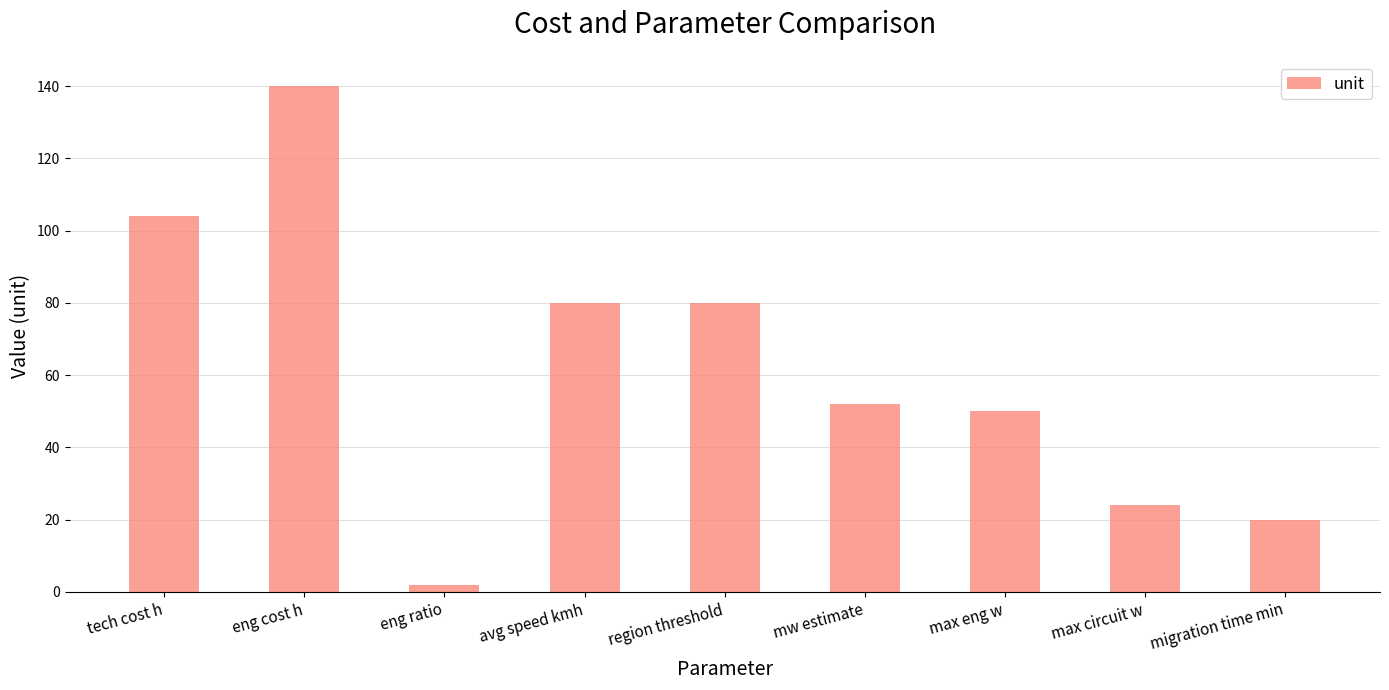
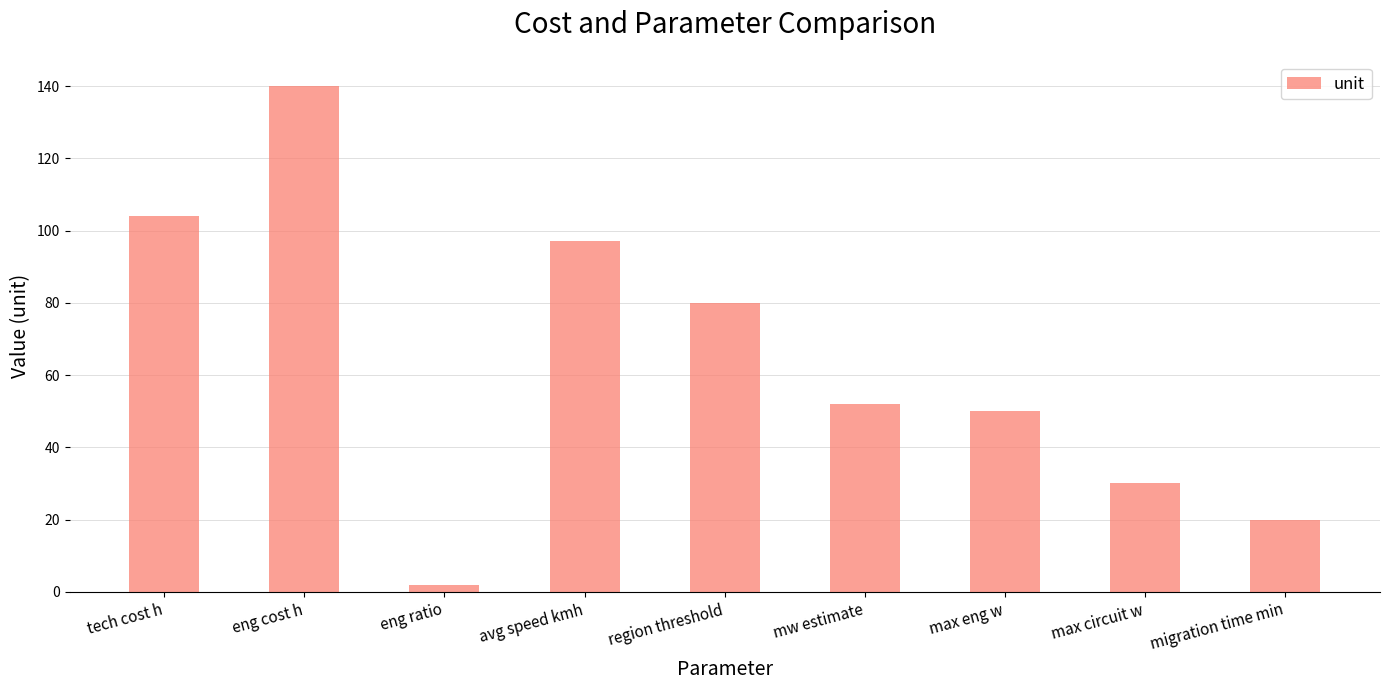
  {
    "tech cost h": 104,
    "eng cost h": 140,
    "eng ratio": 2,
-   "avg speed kmh": 80,
+   "avg speed kmh": 97,
    "region threshold": 80,
    "mw estimate": 52,
    "max eng w": 50,
-   "max circuit w": 24,
+   "max circuit w": 30,
    "migration time min": 20
  }
